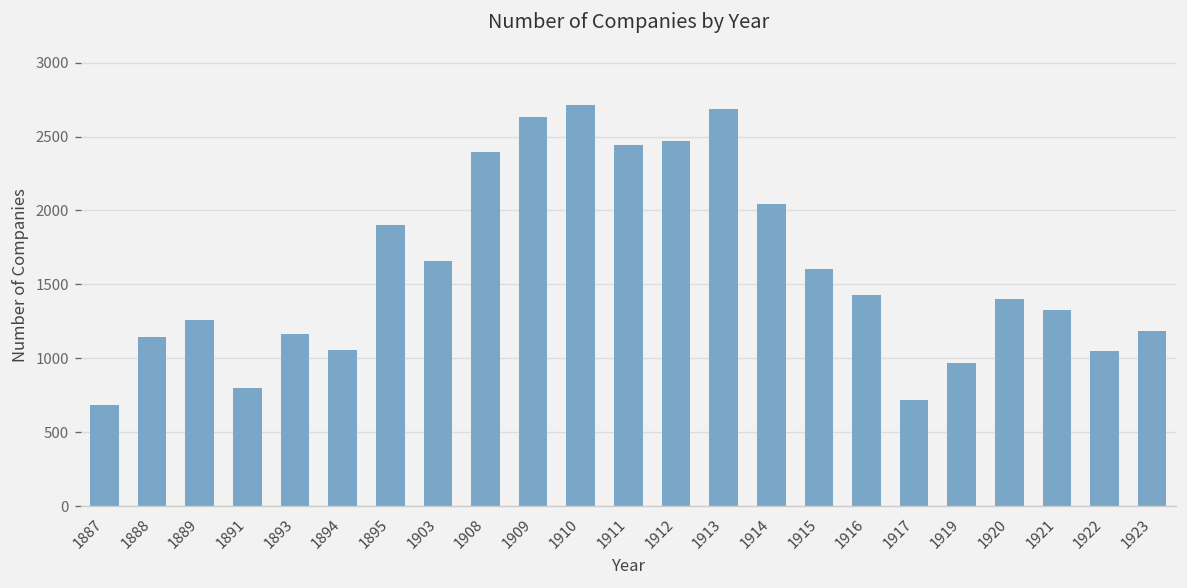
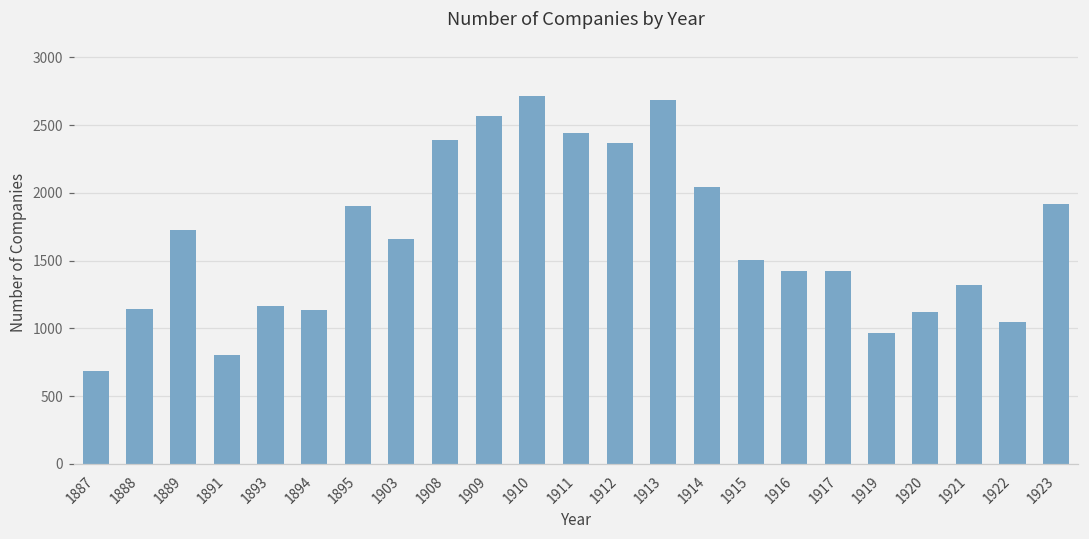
  {
    "1887": 690,
    "1888": 1140,
-   "1889": 1260,
+   "1889": 1730,
    "1891": 800,
    "1893": 1170,
-   "1894": 1060,
+   "1894": 1140,
    "1895": 1900,
    "1903": 1660,
    "1908": 2390,
-   "1909": 2630,
+   "1909": 2570,
    "1910": 2720,
    "1911": 2440,
-   "1912": 2470,
+   "1912": 2370,
    "1913": 2690,
    "1914": 2040,
-   "1915": 1600,
+   "1915": 1500,
    "1916": 1430,
-   "1917": 720,
+   "1917": 1420,
    "1919": 970,
-   "1920": 1400,
+   "1920": 1120,
    "1921": 1320,
    "1922": 1050,
-   "1923": 1180
+   "1923": 1920
  }
